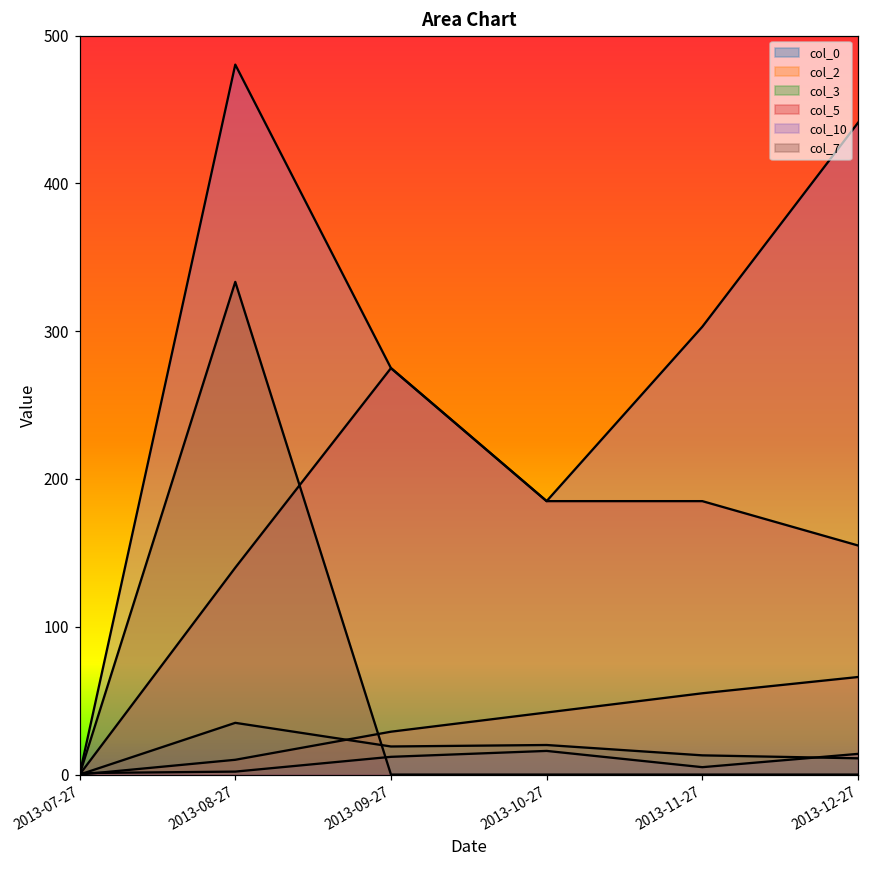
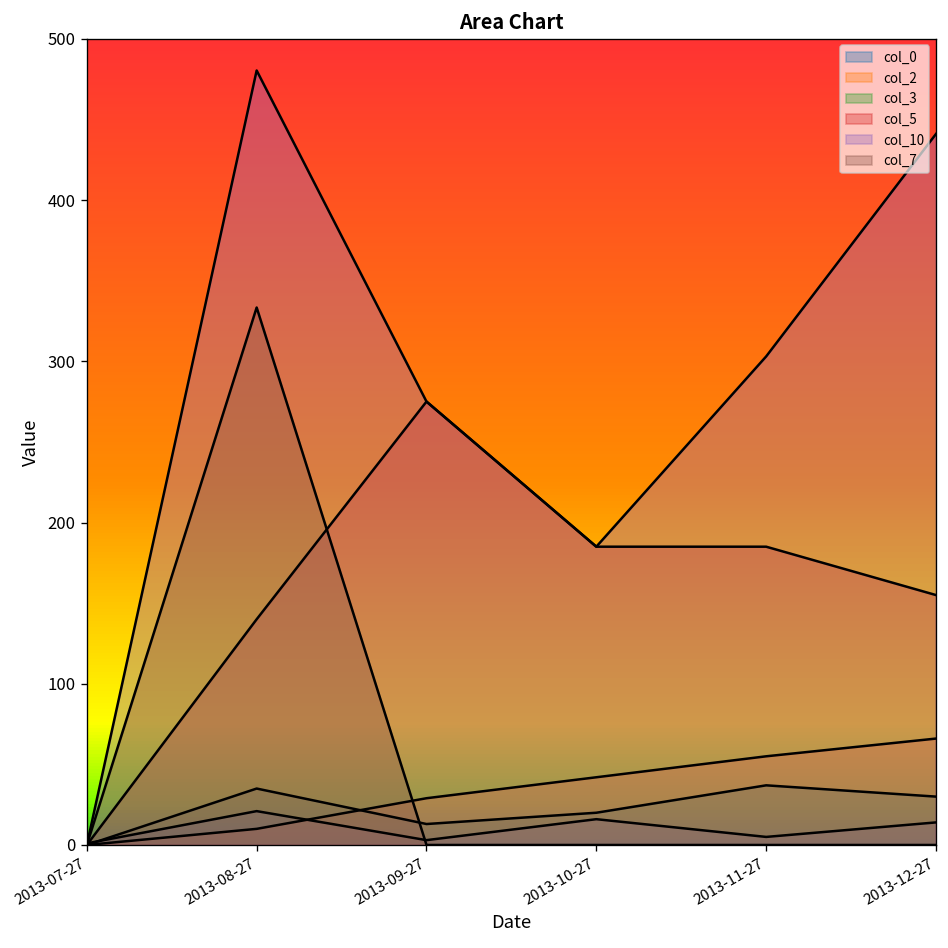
  {
    "col_0": {
-     "2013-08-27": 2,
-     "2013-09-27": 12,
+     "2013-08-27": 21,
+     "2013-09-27": 3,
      "2013-10-27": 16,
      "2013-11-27": 5,
      "2013-12-27": 14
    },
    "col_3": {
      "2013-08-27": 35,
-     "2013-09-27": 19,
+     "2013-09-27": 13,
      "2013-10-27": 20,
-     "2013-11-27": 13,
-     "2013-12-27": 11
+     "2013-11-27": 37,
+     "2013-12-27": 30
    },
    "col_10": {
      "2013-08-27": 480,
      "2013-11-27": 303,
      "2013-12-27": 441
    }
  }
